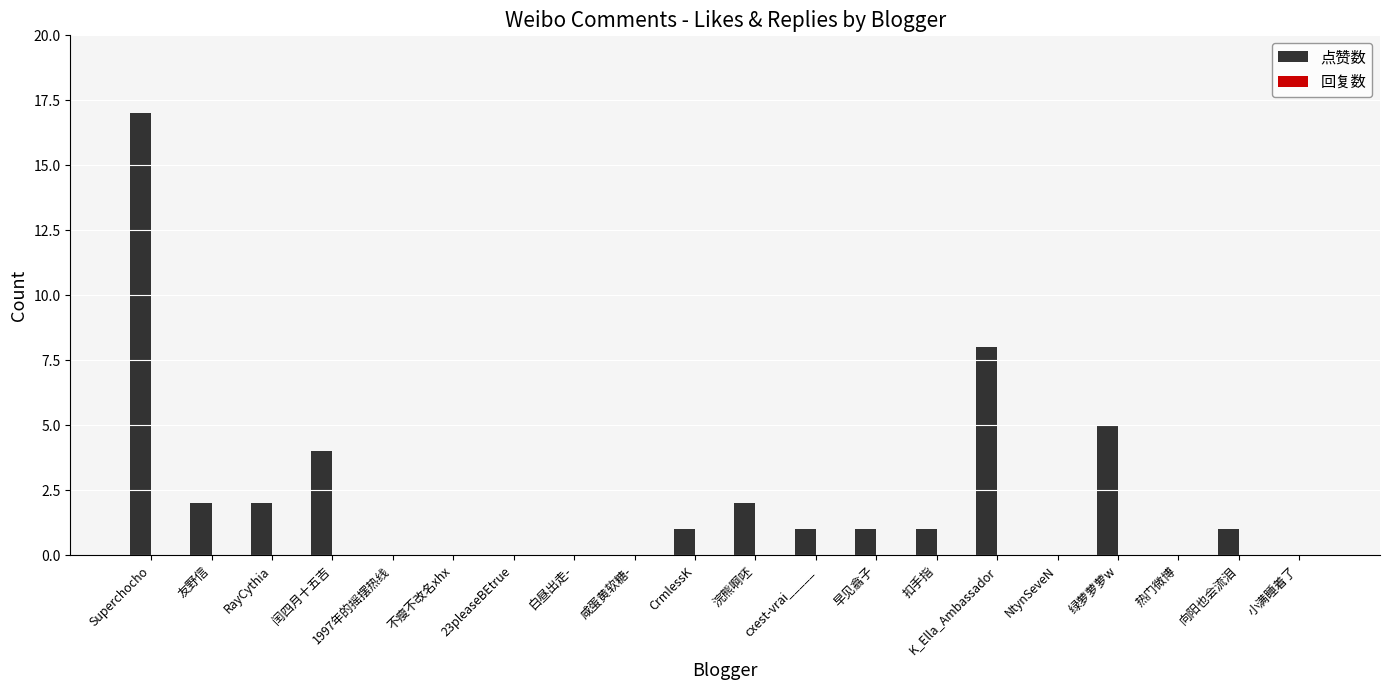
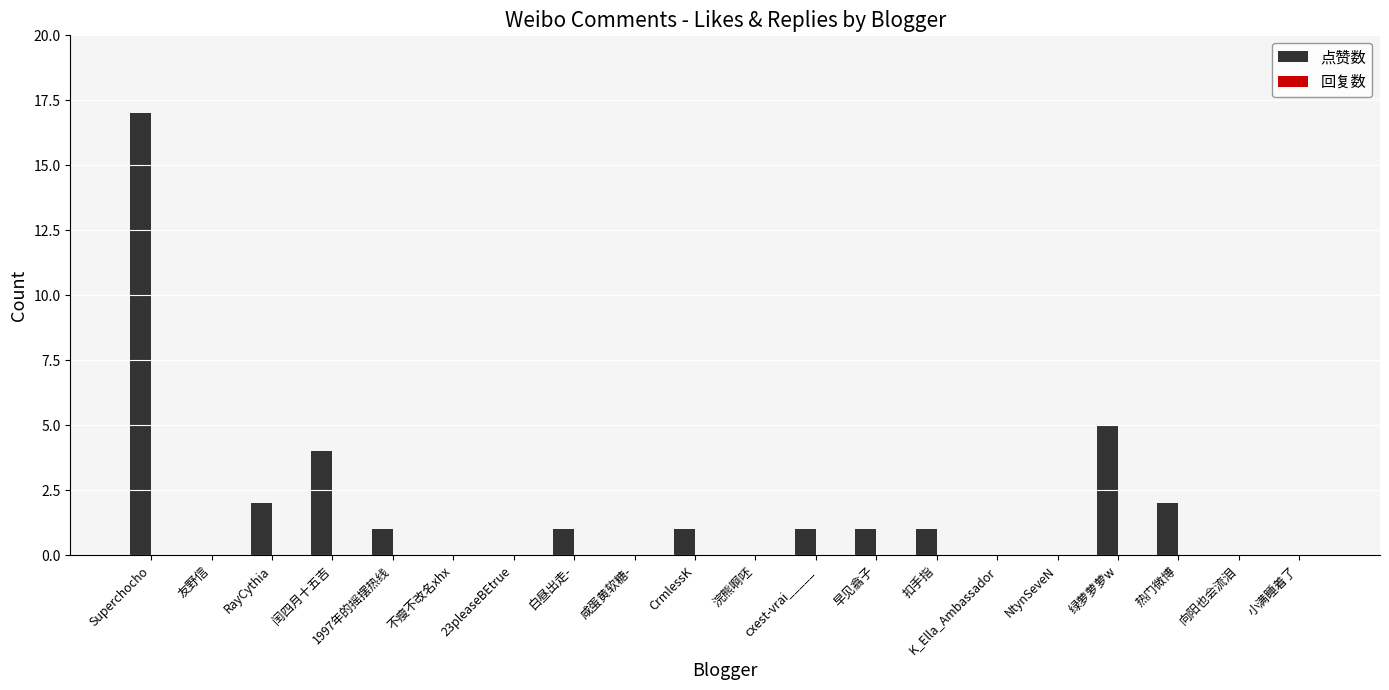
  {
    "点赞数": {
      "Superchocho": 17,
-     "友野信": 2,
+     "友野信": 0,
      "RayCythia": 2,
      "闰四月十五吉": 4,
-     "1997年的摇摆热线": 0,
+     "1997年的摇摆热线": 1,
      "不瘦不改名xhx": 0,
      "23pleaseBEtrue": 0,
-     "白昼出走-": 0,
+     "白昼出走-": 1,
      "咸蛋黄软糖-": 0,
      "CrmlessK": 1,
-     "浣熊啊呸": 2,
+     "浣熊啊呸": 0,
      "cxest-vrai_____": 1,
      "早见翕子": 1,
      "扣手指": 1,
-     "K_Ella_Ambassador": 8,
+     "K_Ella_Ambassador": 0,
      "NtynSeveN": 0,
      "绿萝萝萝w": 5,
-     "热门微博": 0,
-     "向阳也会流泪": 1,
+     "热门微博": 2,
+     "向阳也会流泪": 0,
      "小满睡着了": 0
    },
    "回复数": {
      "Superchocho": 0,
      "友野信": 0,
      "RayCythia": 0,
      "闰四月十五吉": 0,
      "1997年的摇摆热线": 0,
      "不瘦不改名xhx": 0,
      "23pleaseBEtrue": 0,
      "白昼出走-": 0,
      "咸蛋黄软糖-": 0,
      "CrmlessK": 0,
      "浣熊啊呸": 0,
      "cxest-vrai_____": 0,
      "早见翕子": 0,
      "扣手指": 0,
      "K_Ella_Ambassador": 0,
      "NtynSeveN": 0,
      "绿萝萝萝w": 0,
      "热门微博": 0,
      "向阳也会流泪": 0,
      "小满睡着了": 0
    }
  }
